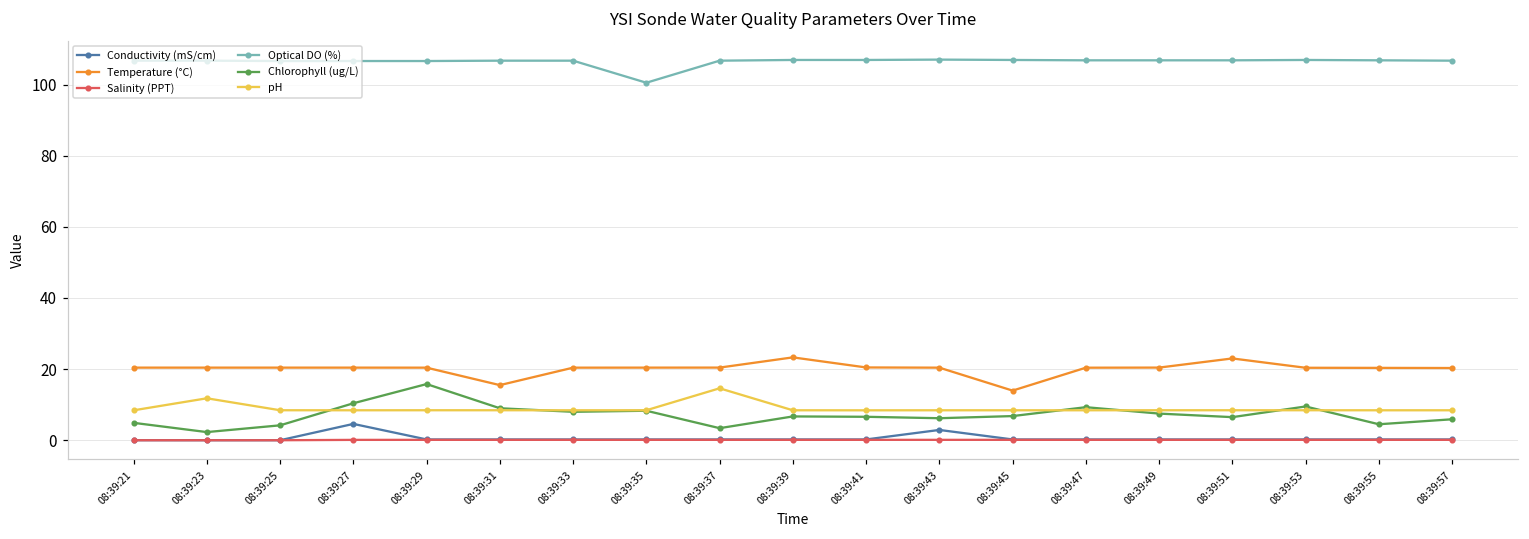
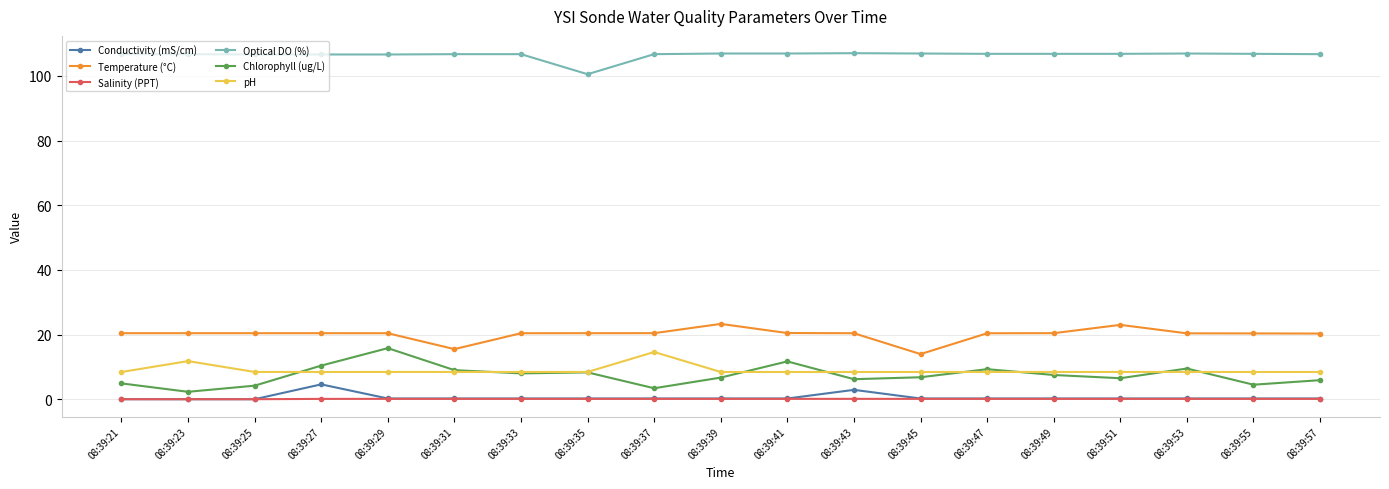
  {
    "Conductivity (mS/cm)": {
      "08:39:27": 5,
      "08:39:43": 3
    },
    "Temperature (°C)": {
      "08:39:21": 20,
      "08:39:23": 20,
      "08:39:25": 20,
      "08:39:27": 20,
      "08:39:29": 20,
      "08:39:31": 16,
      "08:39:33": 20,
      "08:39:35": 20,
      "08:39:37": 20,
      "08:39:39": 23,
      "08:39:41": 20,
      "08:39:43": 20,
      "08:39:45": 14,
      "08:39:47": 20,
      "08:39:49": 20,
      "08:39:51": 23,
      "08:39:53": 20,
      "08:39:55": 20,
      "08:39:57": 20
    },
    "Salinity (PPT)": {
      "08:39:27": 0,
      "08:39:43": 0
    },
    "Optical DO (%)": {
      "08:39:29": 107,
      "08:39:31": 107,
      "08:39:33": 107,
      "08:39:35": 101,
      "08:39:37": 107,
      "08:39:39": 107,
      "08:39:41": 107,
      "08:39:43": 107,
      "08:39:45": 107,
      "08:39:47": 107,
      "08:39:49": 107,
      "08:39:51": 107,
      "08:39:53": 107,
      "08:39:55": 107,
      "08:39:57": 107
    },
    "Chlorophyll (ug/L)": {
      "08:39:21": 5,
      "08:39:23": 2,
      "08:39:25": 4,
      "08:39:27": 10,
      "08:39:29": 16,
      "08:39:37": 3,
      "08:39:39": 7,
-     "08:39:41": 7,
+     "08:39:41": 12,
      "08:39:43": 6,
      "08:39:45": 7,
      "08:39:47": 9,
      "08:39:49": 8,
      "08:39:51": 7,
      "08:39:53": 10,
      "08:39:55": 5,
      "08:39:57": 6
    },
    "pH": {
      "08:39:21": 8,
      "08:39:23": 12,
      "08:39:25": 8,
      "08:39:27": 8,
      "08:39:29": 8,
      "08:39:37": 15,
      "08:39:39": 8,
      "08:39:41": 8,
      "08:39:43": 8,
      "08:39:45": 8,
      "08:39:47": 8,
      "08:39:49": 8,
      "08:39:51": 8,
      "08:39:53": 8,
      "08:39:55": 8,
      "08:39:57": 8
    }
  }
